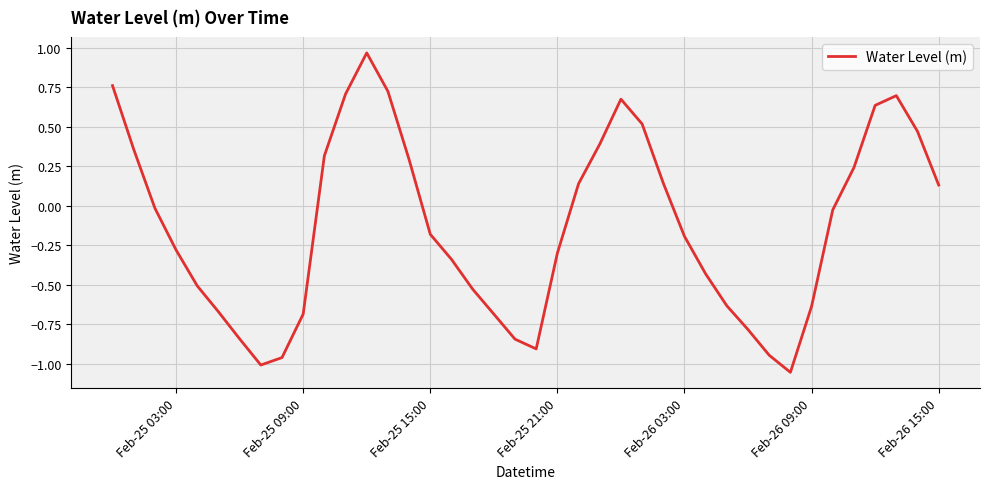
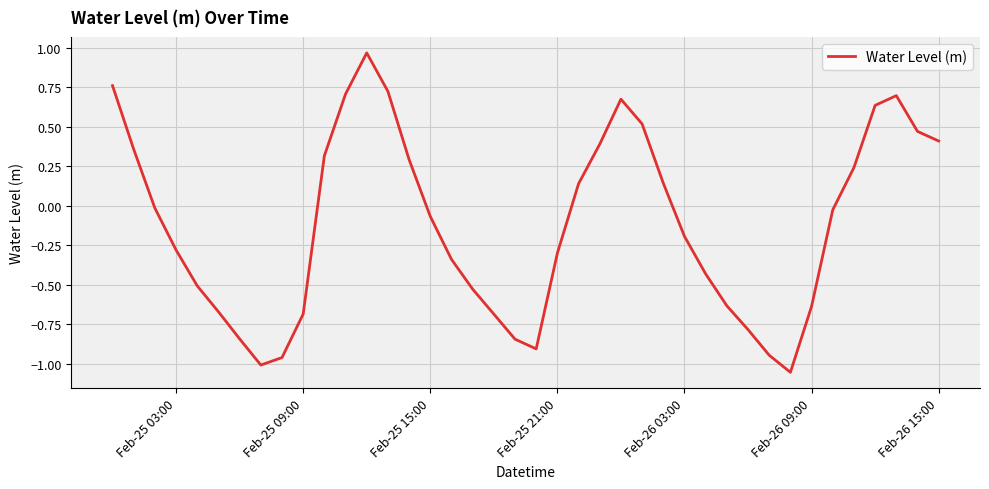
  {
    "Feb-25 03:00": -0.28,
    "Feb-25 09:00": -0.69,
-   "Feb-25 15:00": -0.18,
+   "Feb-25 15:00": -0.07,
    "Feb-25 21:00": -0.30,
    "Feb-26 03:00": -0.19,
    "Feb-26 09:00": -0.64,
-   "Feb-26 15:00": 0.13
+   "Feb-26 15:00": 0.41
  }
